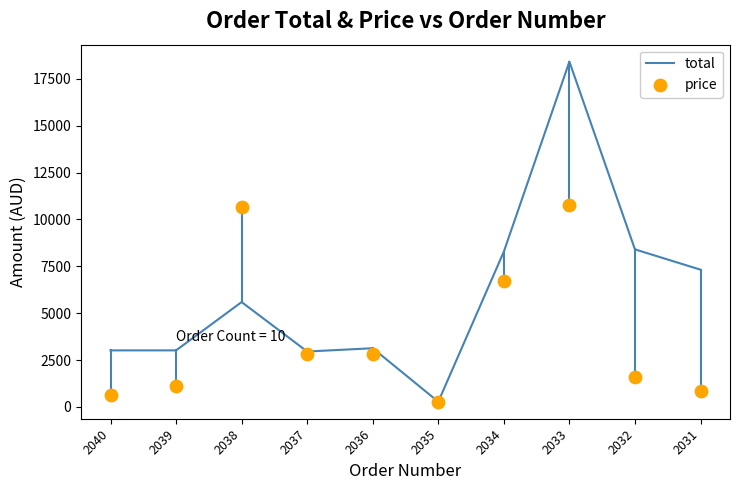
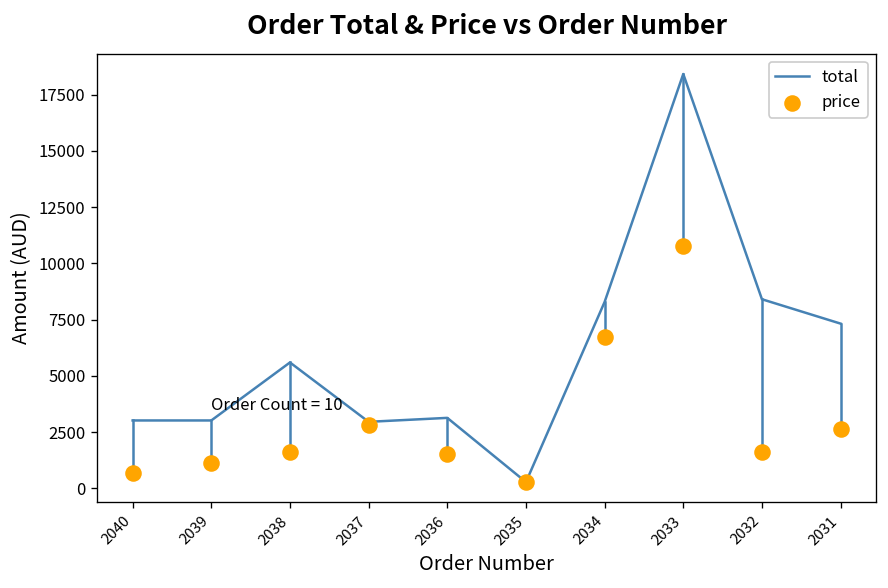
  {
    "price": {
-     "2038": 10700,
-     "2036": 2800,
-     "2031": 800
+     "2038": 1600,
+     "2036": 1500,
+     "2031": 2600
    }
  }
